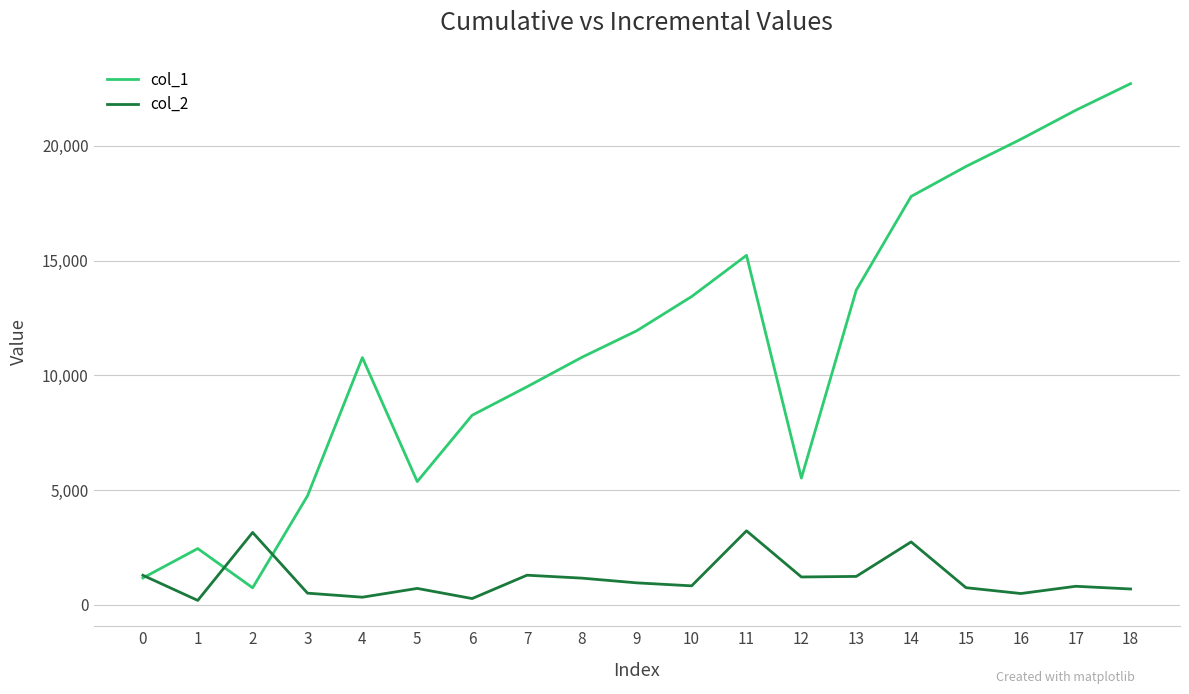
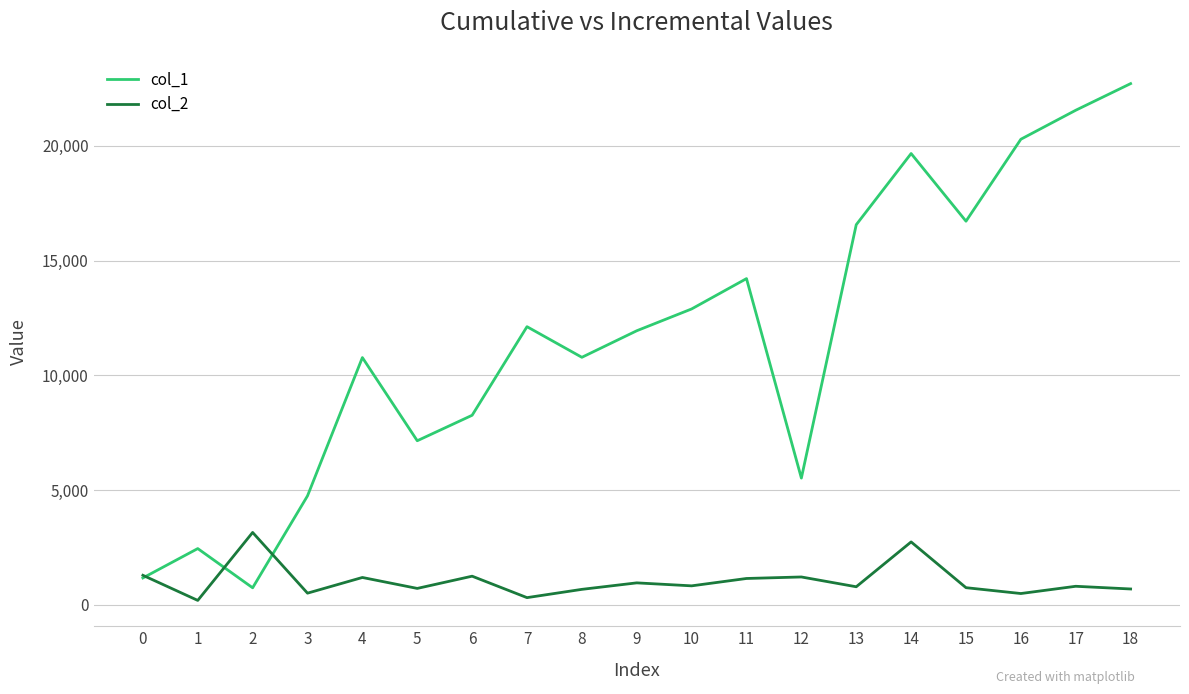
  {
    "col_1": {
      "0": "1,200",
      "1": "2,400",
      "2": "700",
      "3": "4,700",
      "4": "10,800",
-     "5": "5,400",
+     "5": "7,100",
      "6": "8,300",
-     "7": "9,500",
+     "7": "12,100",
      "8": "10,800",
      "9": "11,900",
-     "10": "13,400",
-     "11": "15,200",
+     "10": "12,900",
+     "11": "14,200",
      "12": "5,500",
-     "13": "13,700",
-     "14": "17,800",
-     "15": "19,100",
+     "13": "16,600",
+     "14": "19,700",
+     "15": "16,700",
      "16": "20,300",
      "17": "21,600",
      "18": "22,700"
    },
    "col_2": {
      "0": "1,300",
      "1": "200",
      "2": "3,100",
      "3": "500",
-     "4": "300",
+     "4": "1,200",
      "5": "700",
-     "6": "300",
-     "7": "1,300",
-     "8": "1,200",
+     "6": "1,200",
+     "7": "300",
+     "8": "700",
      "9": "1,000",
      "10": "800",
-     "11": "3,200",
+     "11": "1,100",
      "12": "1,200",
-     "13": "1,200",
+     "13": "800",
      "14": "2,700",
      "15": "700",
      "16": "500",
      "17": "800",
      "18": "700"
    }
  }
